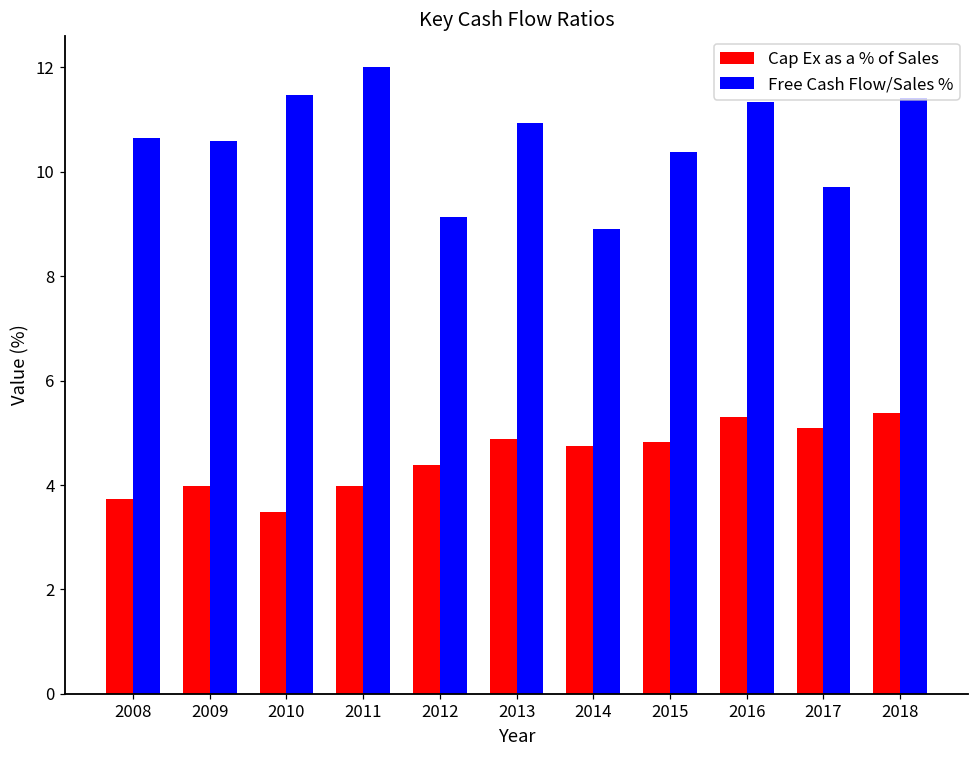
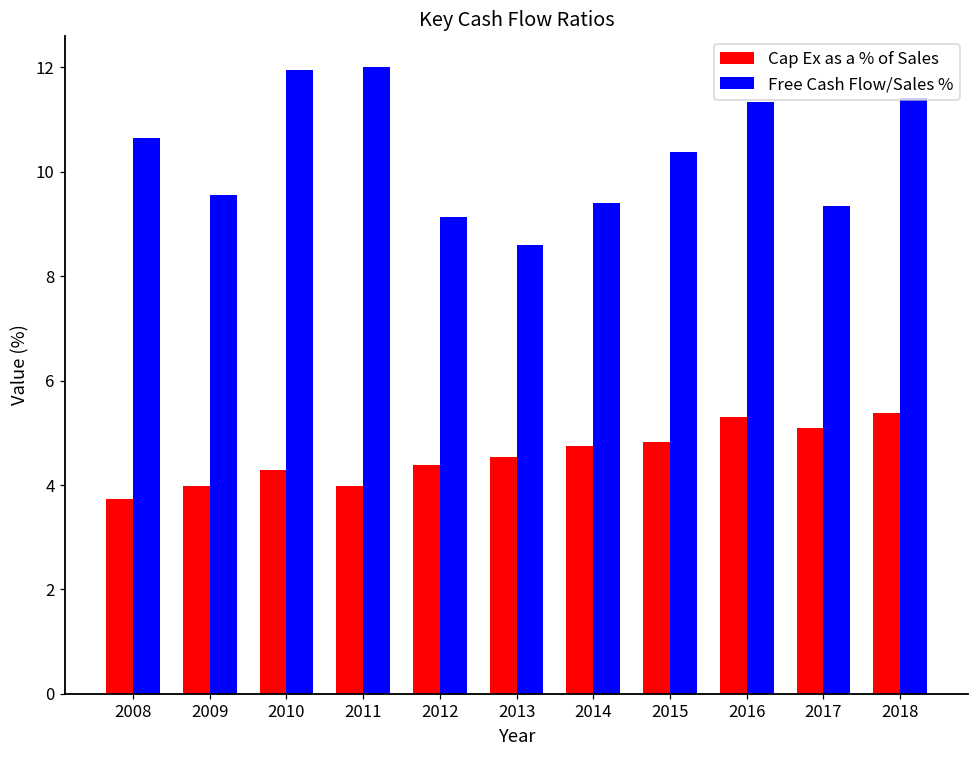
  {
    "Cap Ex as a % of Sales": {
      "2008": 3.7,
      "2009": 4.0,
-     "2010": 3.5,
+     "2010": 4.3,
      "2011": 4.0,
      "2012": 4.4,
-     "2013": 4.9,
+     "2013": 4.5,
      "2014": 4.7,
      "2015": 4.8,
      "2016": 5.3,
      "2017": 5.1,
      "2018": 5.4
    },
    "Free Cash Flow/Sales %": {
      "2008": 10.6,
-     "2009": 10.6,
-     "2010": 11.5,
+     "2009": 9.6,
+     "2010": 12.0,
      "2011": 12.0,
      "2012": 9.1,
-     "2013": 10.9,
-     "2014": 8.9,
+     "2013": 8.6,
+     "2014": 9.4,
      "2015": 10.4,
-     "2017": 9.7
+     "2017": 9.3
    }
  }
